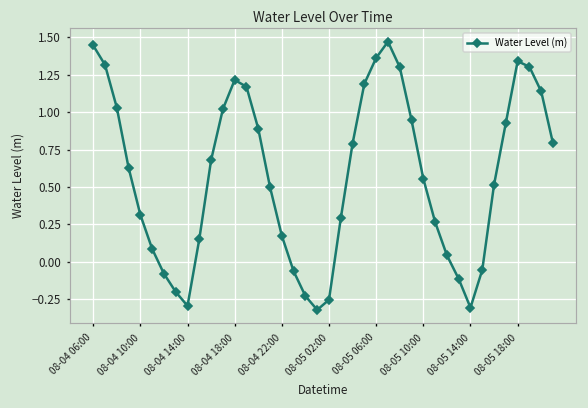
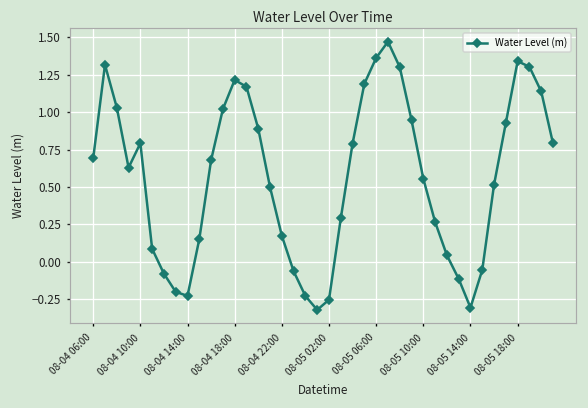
  {
-   "08-04 06:00": 1.45,
-   "08-04 10:00": 0.31,
-   "08-04 14:00": -0.29,
+   "08-04 06:00": 0.69,
+   "08-04 10:00": 0.79,
+   "08-04 14:00": -0.23,
    "08-04 18:00": 1.22,
    "08-04 22:00": 0.17,
    "08-05 02:00": -0.25,
    "08-05 06:00": 1.36,
    "08-05 10:00": 0.56,
    "08-05 14:00": -0.31,
    "08-05 18:00": 1.34
  }
